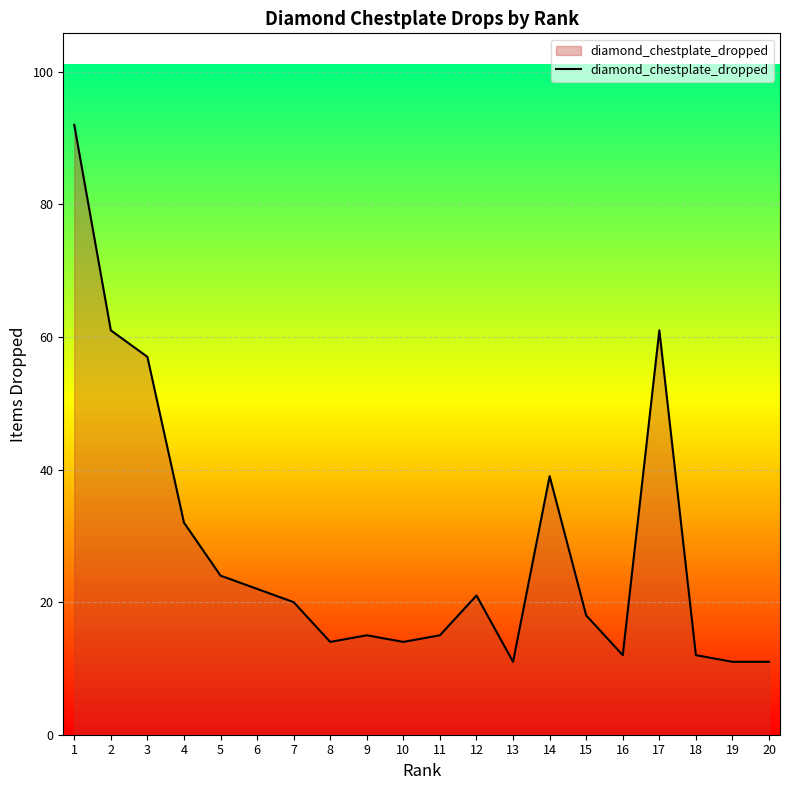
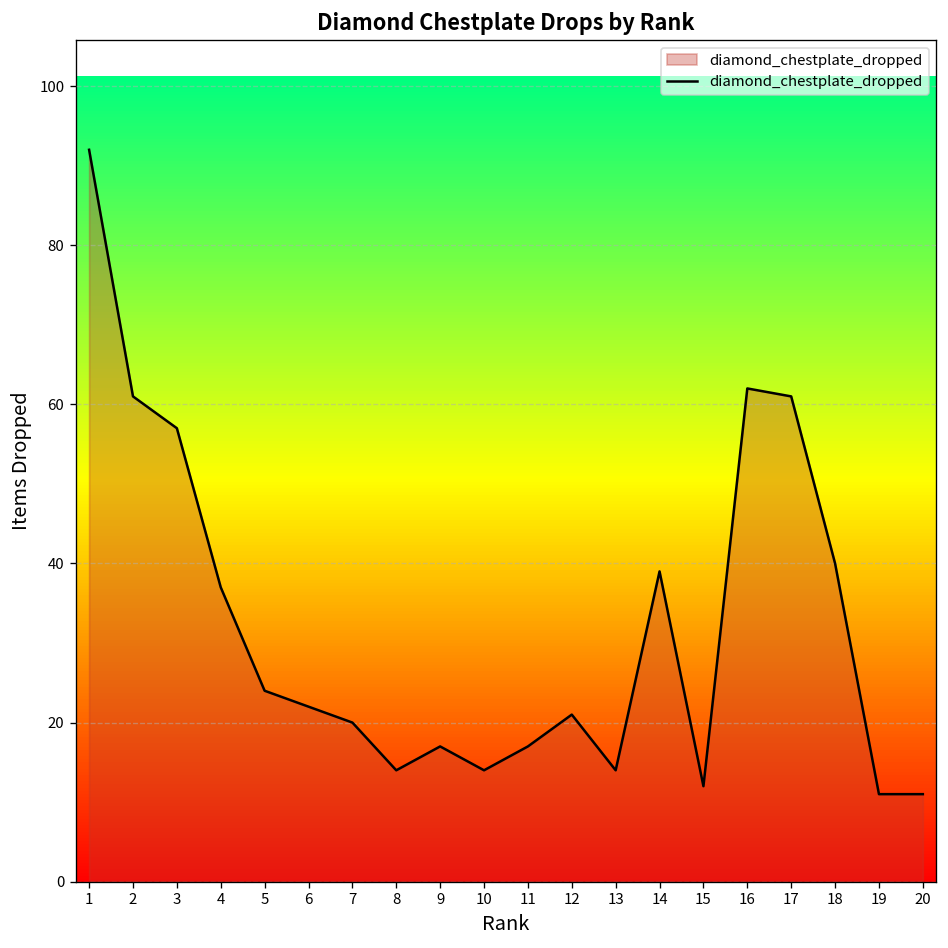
  {
    "1": 92,
    "2": 61,
    "3": 57,
-   "4": 32,
+   "4": 37,
    "5": 24,
    "6": 22,
    "7": 20,
    "8": 14,
-   "9": 15,
+   "9": 17,
    "10": 14,
-   "11": 15,
+   "11": 17,
    "12": 21,
-   "13": 11,
+   "13": 14,
    "14": 39,
-   "15": 18,
-   "16": 12,
+   "15": 12,
+   "16": 62,
    "17": 61,
-   "18": 12,
+   "18": 40,
    "19": 11,
    "20": 11
  }
